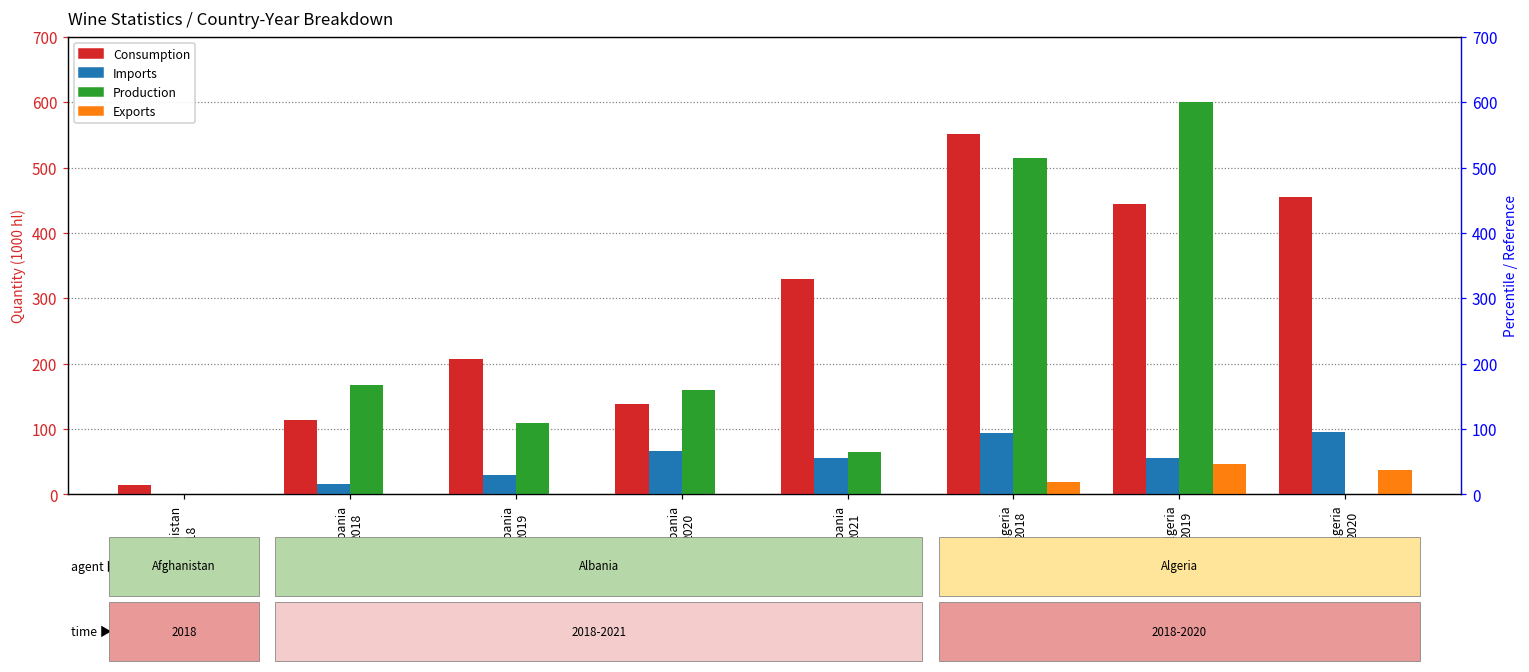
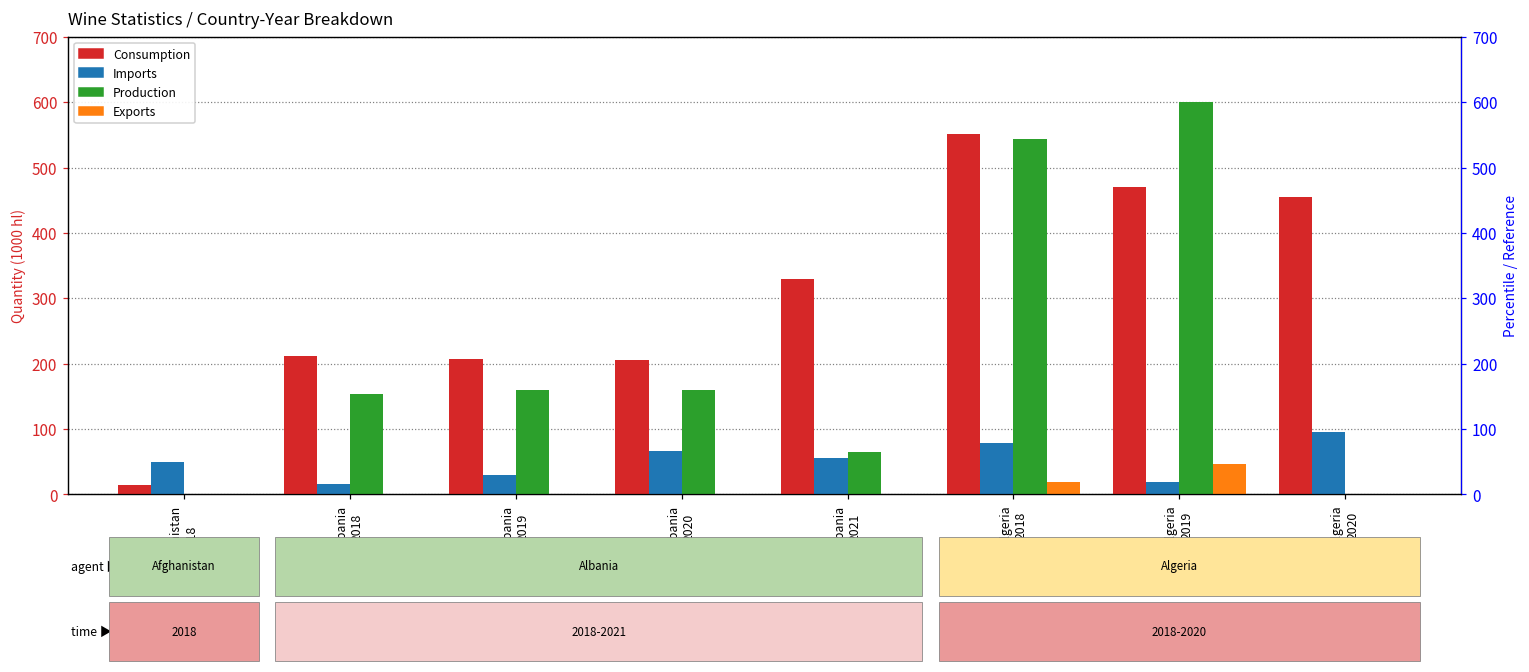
  {
    "Consumption": {
      "Afghanistan 2018": 20,
-     "Albania 2018": 110,
+     "Albania 2018": 210,
      "Albania 2019": 210,
-     "Albania 2020": 140,
+     "Albania 2020": 210,
      "Albania 2021": 330,
      "Algeria 2018": 550,
-     "Algeria 2019": 450,
+     "Algeria 2019": 470,
      "Algeria 2020": 460
    },
    "Imports": {
-     "Afghanistan 2018": 0,
+     "Afghanistan 2018": 50,
      "Albania 2018": 20,
      "Albania 2019": 30,
      "Albania 2020": 70,
      "Albania 2021": 60,
-     "Algeria 2018": 90,
-     "Algeria 2019": 60,
+     "Algeria 2018": 80,
+     "Algeria 2019": 20,
      "Algeria 2020": 100
    },
    "Production": {
      "Afghanistan 2018": 0,
-     "Albania 2018": 170,
-     "Albania 2019": 110,
+     "Albania 2018": 150,
+     "Albania 2019": 160,
      "Albania 2020": 160,
      "Albania 2021": 70,
-     "Algeria 2018": 520,
+     "Algeria 2018": 540,
      "Algeria 2019": 600,
      "Algeria 2020": 0
    },
    "Exports": {
      "Afghanistan 2018": 0,
      "Albania 2018": 0,
      "Albania 2019": 0,
      "Albania 2020": 0,
      "Albania 2021": 0,
      "Algeria 2018": 20,
      "Algeria 2019": 50,
-     "Algeria 2020": 40
+     "Algeria 2020": 0
    }
  }
